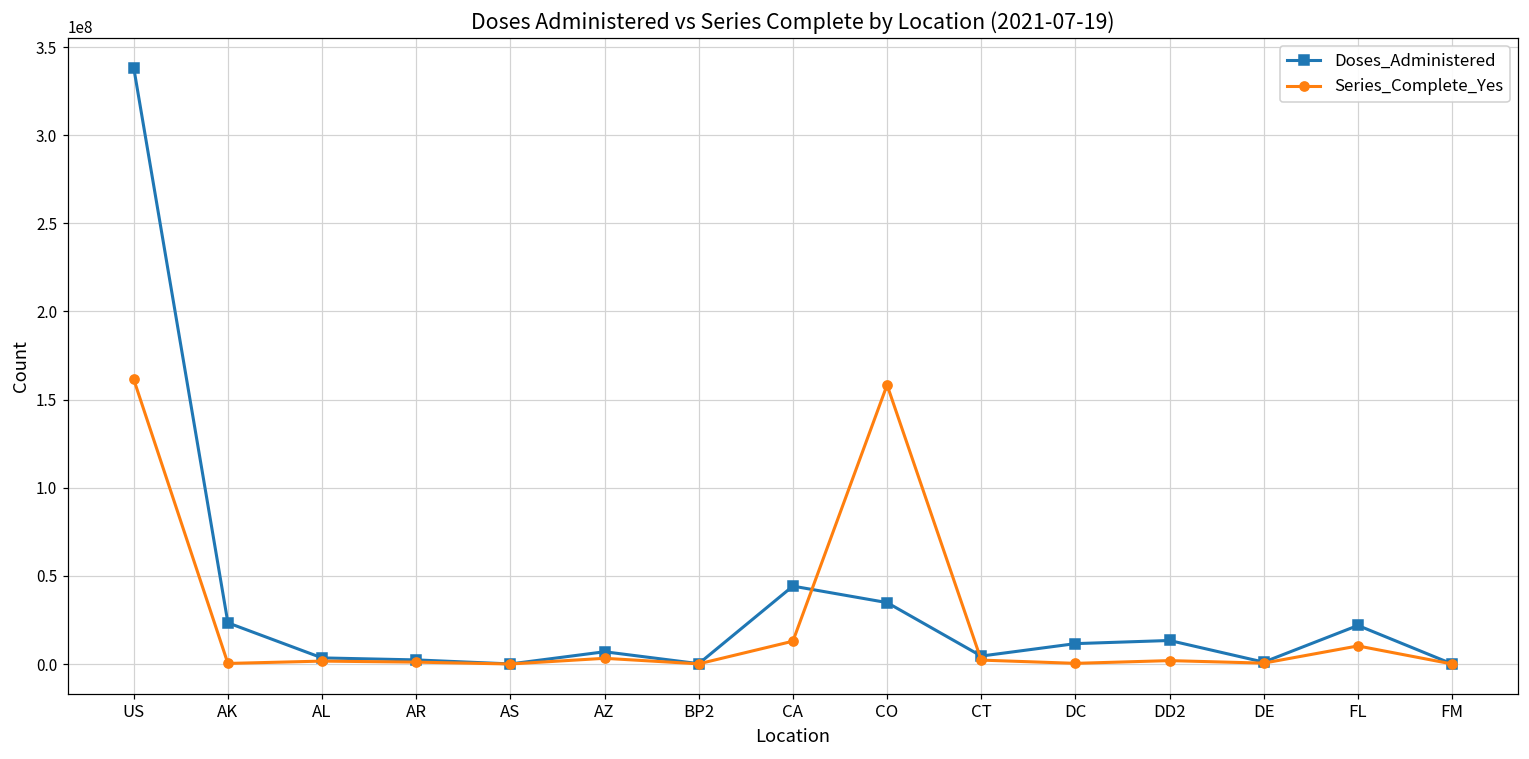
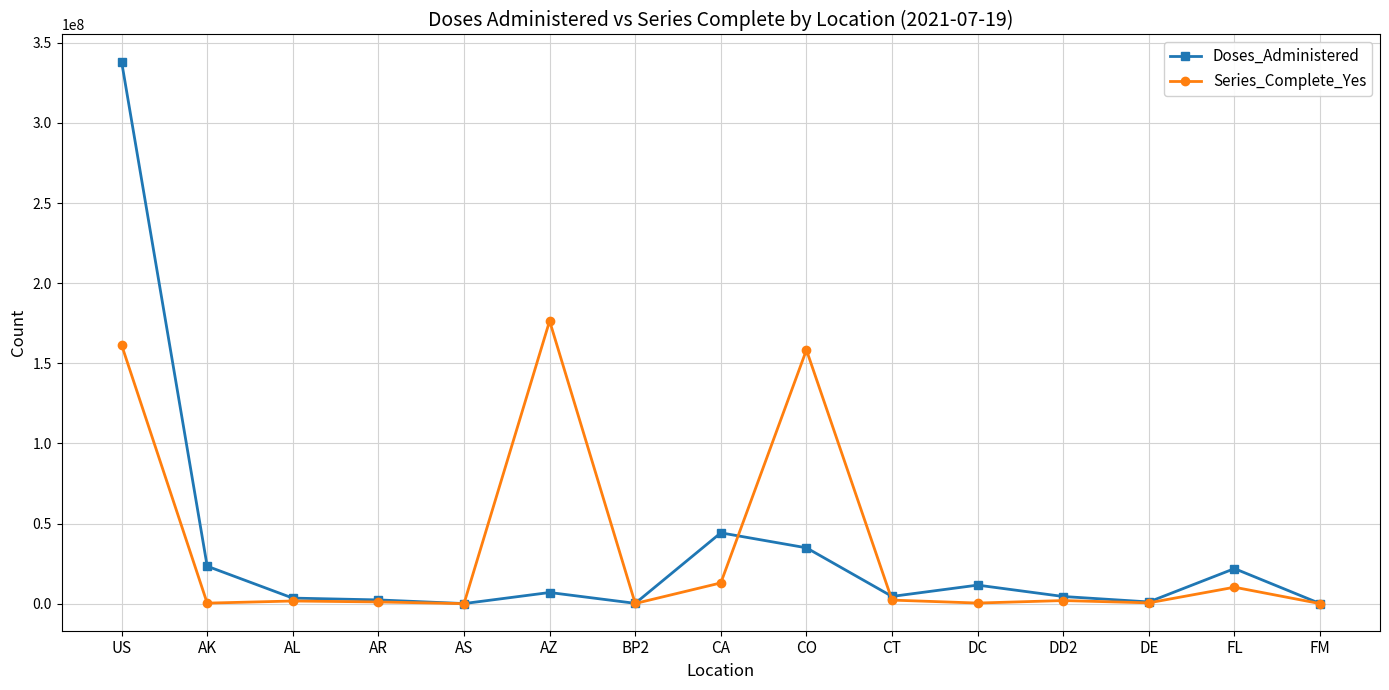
  {
    "Doses_Administered": {
      "US": 338000000,
      "AK": 23000000,
      "AL": 3000000,
      "AZ": 7000000,
      "CA": 44000000,
      "CO": 35000000,
      "CT": 5000000,
      "DC": 12000000,
-     "DD2": 13000000,
+     "DD2": 4000000,
      "FL": 22000000
    },
    "Series_Complete_Yes": {
      "US": 161000000,
      "AK": 0,
      "AL": 2000000,
-     "AZ": 3000000,
+     "AZ": 176000000,
      "CA": 13000000,
      "CO": 158000000,
      "CT": 2000000,
      "DC": 0,
      "DD2": 2000000,
      "FL": 10000000
    }
  }
